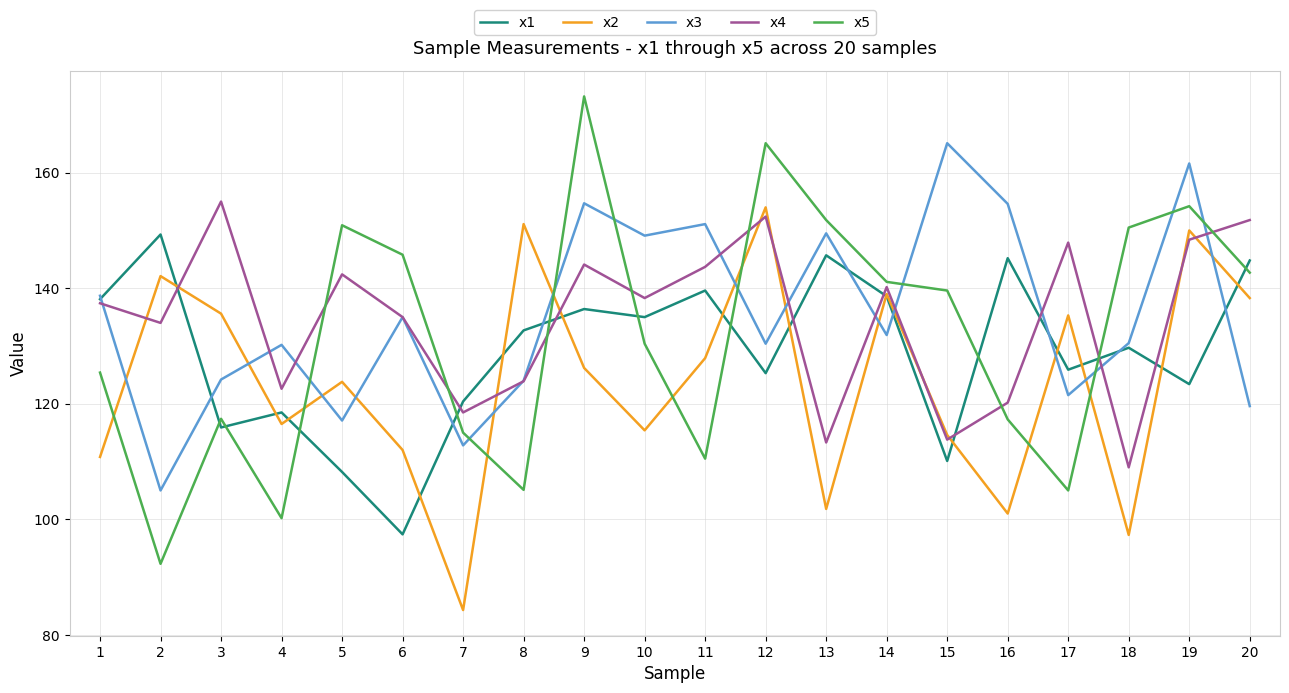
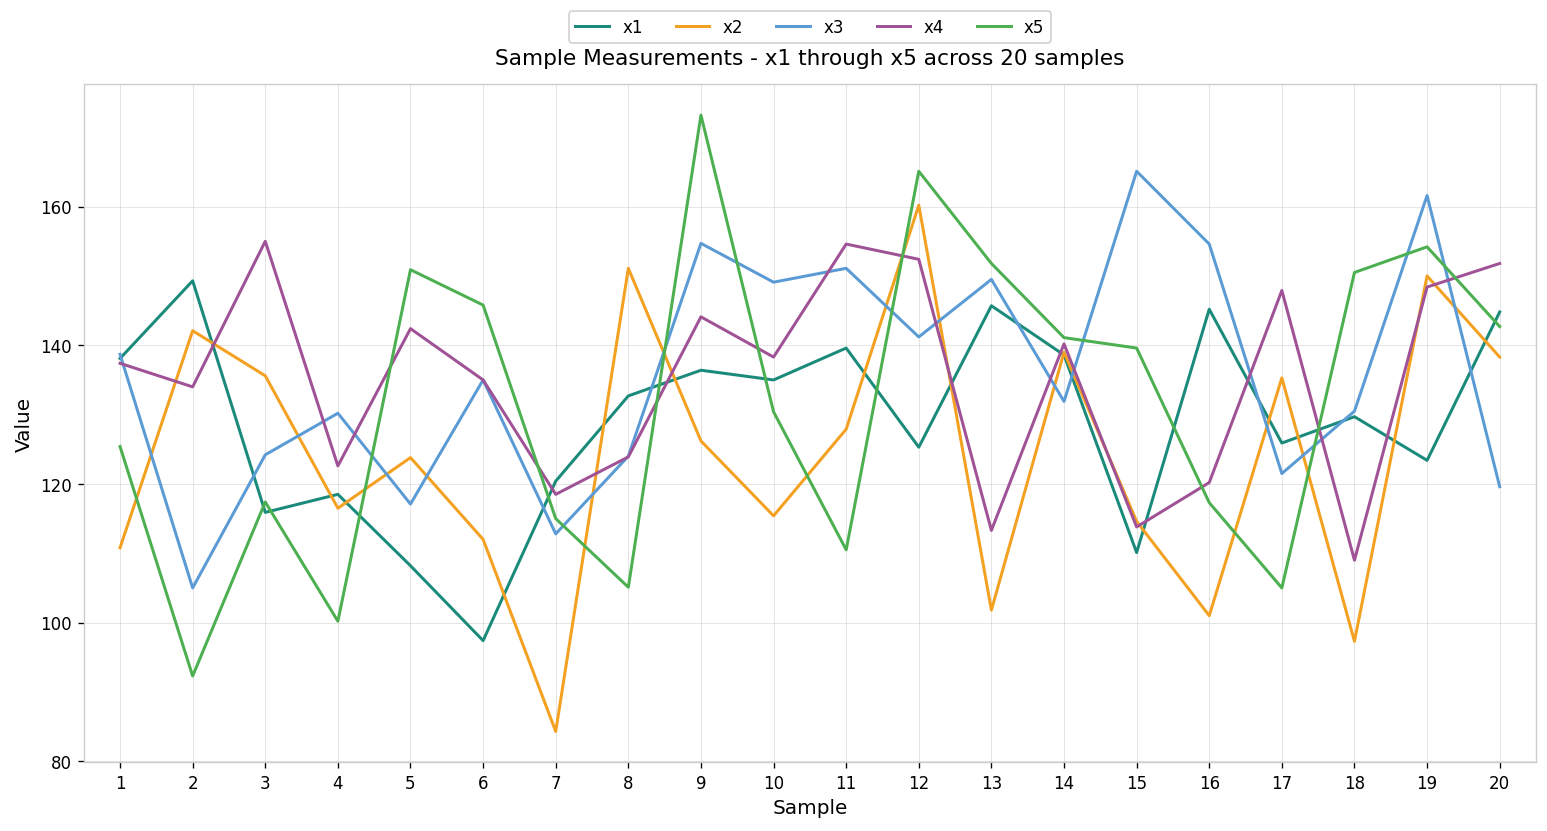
  {
    "x1": {
      "1": 138,
      "2": 149,
      "3": 116,
      "4": 119,
      "5": 108,
      "6": 97,
      "7": 120,
      "8": 133,
      "9": 136,
      "10": 135,
      "11": 140,
      "12": 125,
      "13": 146,
      "15": 110,
      "16": 145,
      "17": 126,
      "18": 130,
      "19": 123,
      "20": 145
    },
    "x2": {
      "1": 111,
      "2": 142,
      "3": 136,
      "4": 117,
      "5": 124,
      "6": 112,
      "7": 84,
      "8": 151,
      "9": 126,
      "10": 115,
      "11": 128,
-     "12": 154,
+     "12": 160,
      "13": 102,
      "15": 115,
      "16": 101,
      "17": 135,
      "18": 97,
      "19": 150,
      "20": 138
    },
    "x3": {
      "1": 139,
      "2": 105,
      "3": 124,
      "4": 130,
      "5": 117,
      "7": 113,
      "9": 155,
      "10": 149,
      "11": 151,
-     "12": 130,
+     "12": 141,
      "13": 150,
      "14": 132,
      "15": 165,
      "16": 155,
      "17": 122,
      "18": 131,
      "19": 162,
      "20": 120
    },
    "x4": {
      "1": 137,
      "2": 134,
      "3": 155,
      "4": 123,
      "5": 142,
      "7": 119,
      "9": 144,
      "10": 138,
-     "11": 144,
+     "11": 155,
      "12": 152,
      "13": 113,
      "14": 140,
      "15": 114,
      "16": 120,
      "17": 148,
      "18": 109,
      "19": 148,
      "20": 152
    },
    "x5": {
      "1": 125,
      "2": 92,
      "3": 117,
      "4": 100,
      "5": 151,
      "6": 146,
      "7": 115,
      "8": 105,
      "9": 173,
      "10": 130,
      "11": 111,
      "12": 165,
      "13": 152,
      "14": 141,
      "15": 140,
      "16": 117,
      "17": 105,
      "18": 151,
      "19": 154,
      "20": 143
    }
  }
